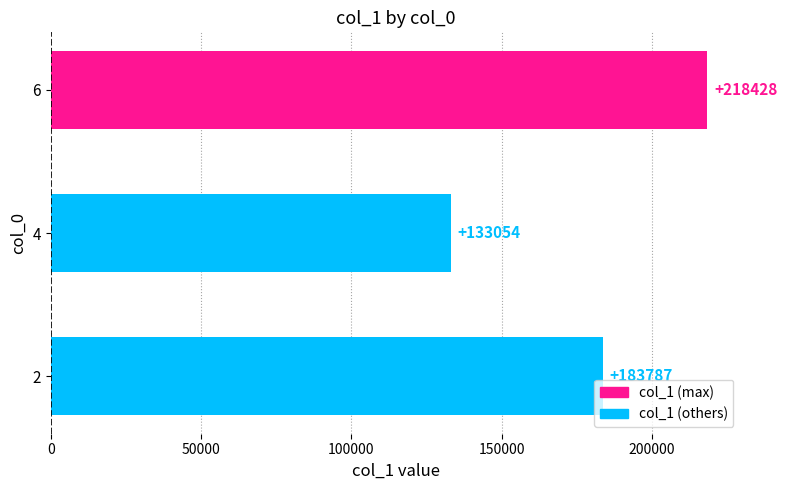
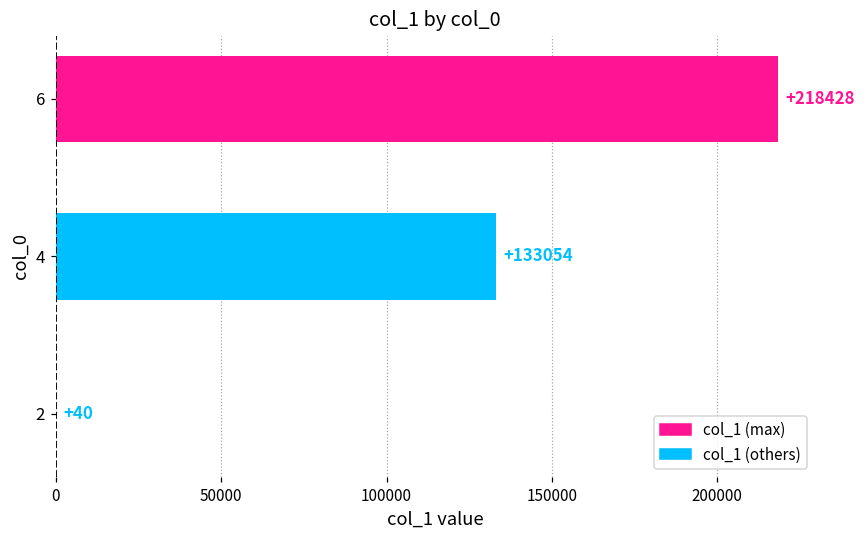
  {
-   "2": 184000
+   "2": 0
  }
